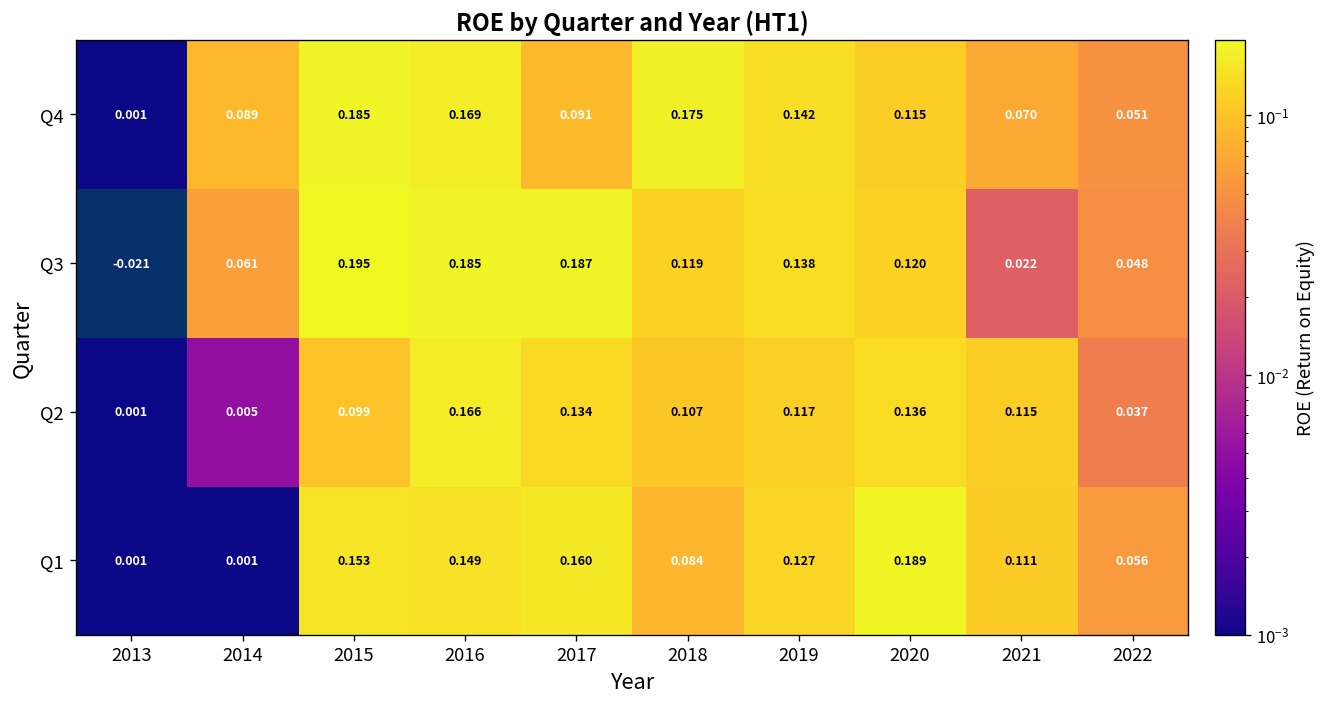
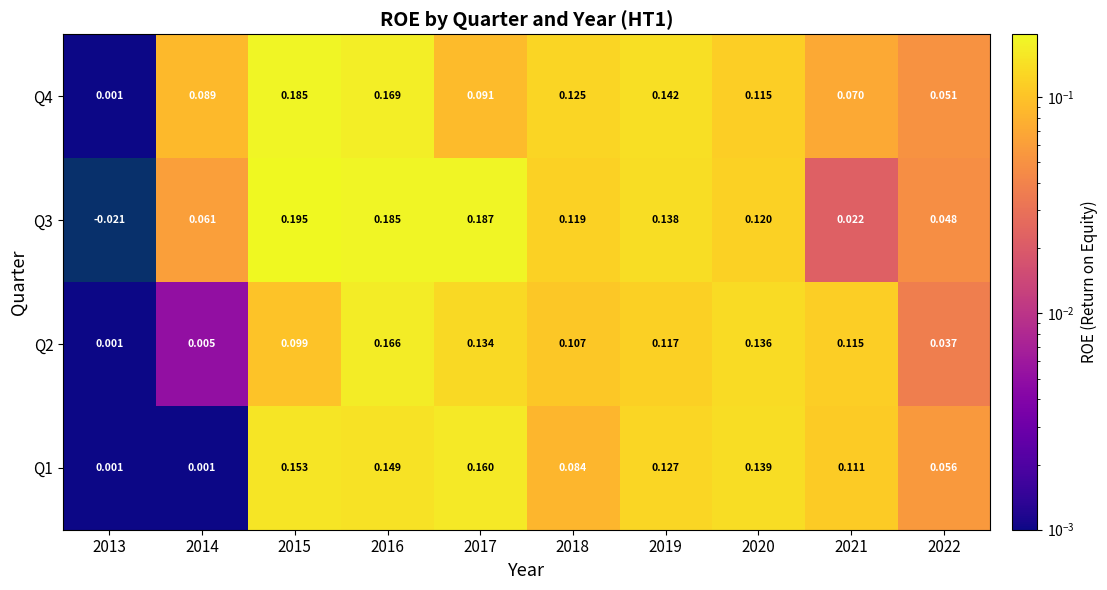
  {
    "Q4": {
      "2013": 0.001,
      "2014": 0.089,
      "2015": 0.185,
      "2016": 0.169,
      "2017": 0.091,
-     "2018": 0.175,
+     "2018": 0.125,
      "2019": 0.142,
      "2020": 0.115,
      "2021": 0.070,
      "2022": 0.051
    },
    "Q3": {
      "2013": -0.021,
      "2014": 0.061,
      "2015": 0.195,
      "2016": 0.185,
      "2017": 0.187,
      "2018": 0.119,
      "2019": 0.138,
      "2020": 0.120,
      "2021": 0.022,
      "2022": 0.048
    },
    "Q2": {
      "2013": 0.001,
      "2014": 0.005,
      "2015": 0.099,
      "2016": 0.166,
      "2017": 0.134,
      "2018": 0.107,
      "2019": 0.117,
      "2020": 0.136,
      "2021": 0.115,
      "2022": 0.037
    },
    "Q1": {
      "2013": 0.001,
      "2014": 0.001,
      "2015": 0.153,
      "2016": 0.149,
      "2017": 0.160,
      "2018": 0.084,
      "2019": 0.127,
-     "2020": 0.189,
+     "2020": 0.139,
      "2021": 0.111,
      "2022": 0.056
    }
  }
